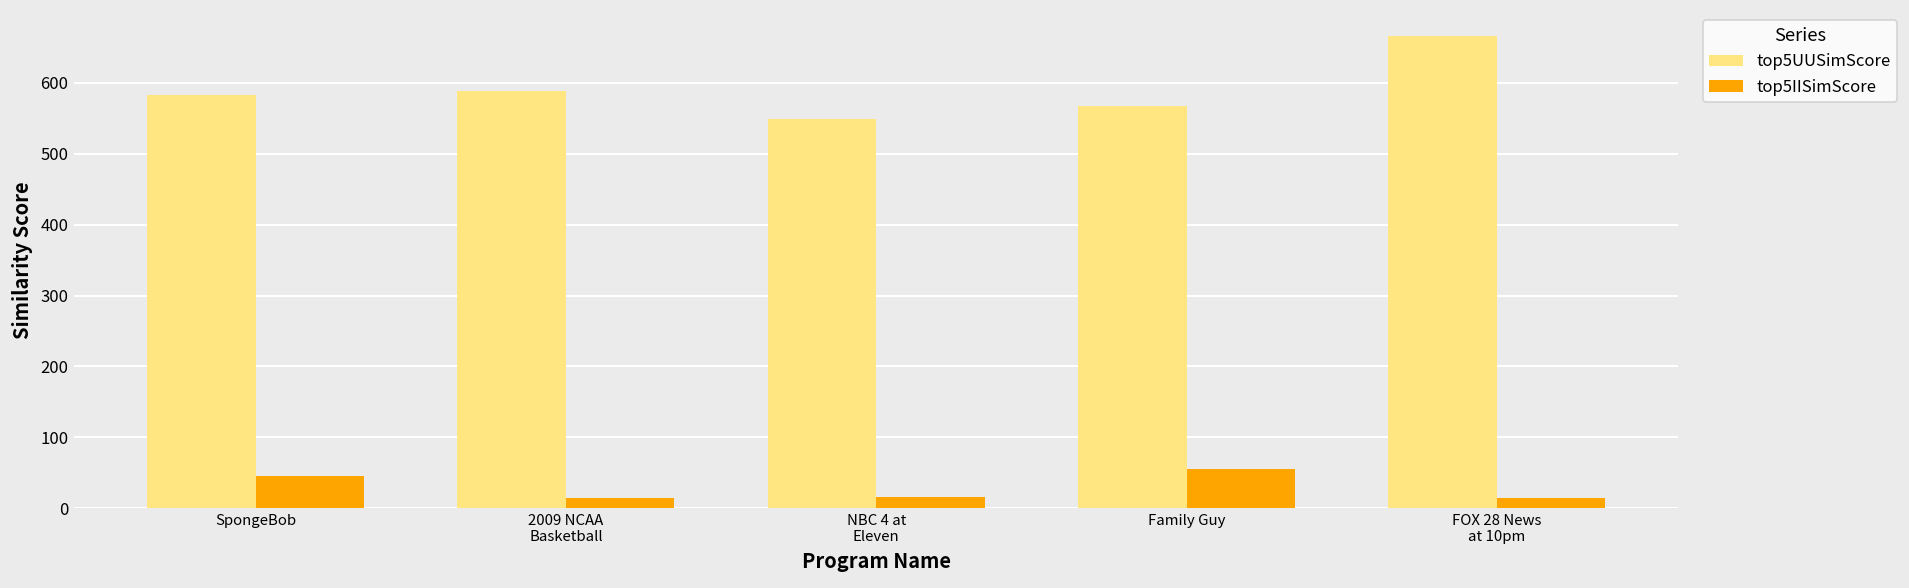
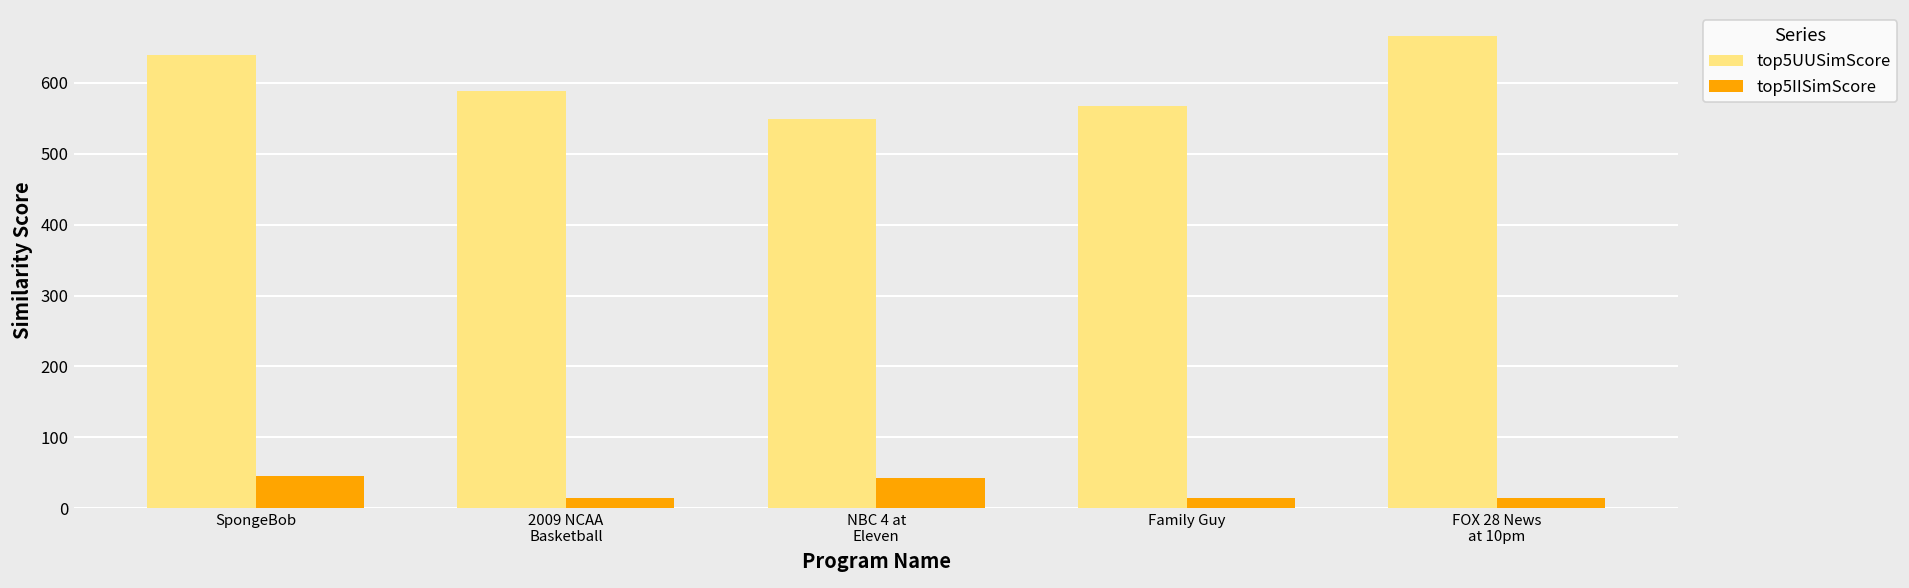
  {
    "top5UUSimScore": {
-     "SpongeBob": 580,
+     "SpongeBob": 640,
      "2009 NCAA Basketball": 590,
      "NBC 4 at Eleven": 550,
      "Family Guy": 570,
      "FOX 28 News at 10pm": 670
    },
    "top5IISimScore": {
      "SpongeBob": 50,
      "2009 NCAA Basketball": 10,
-     "NBC 4 at Eleven": 20,
-     "Family Guy": 60,
+     "NBC 4 at Eleven": 40,
+     "Family Guy": 10,
      "FOX 28 News at 10pm": 10
    }
  }
